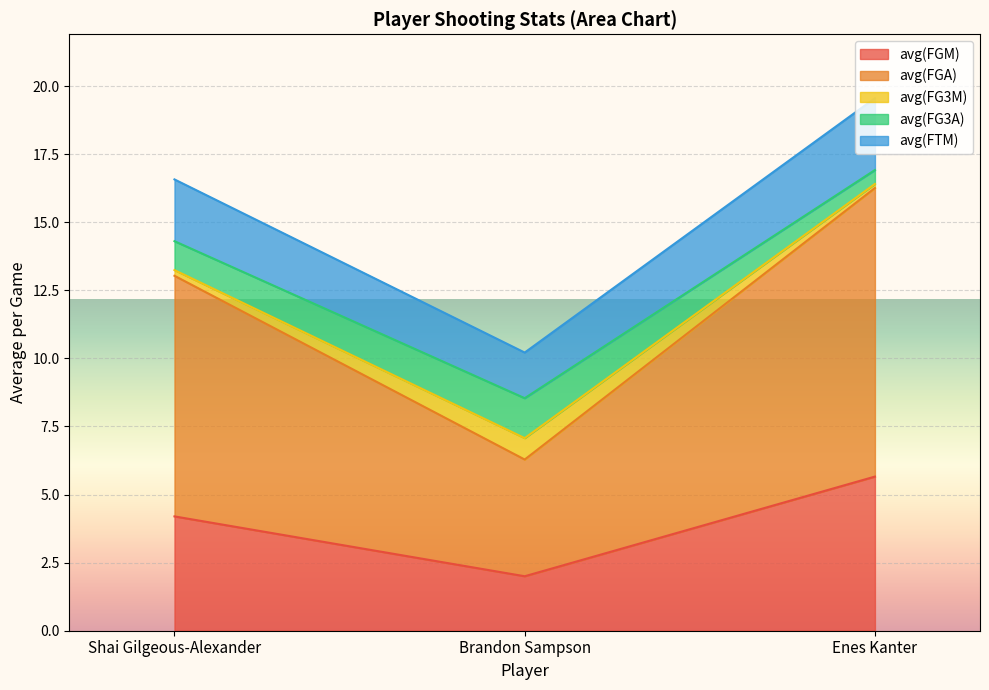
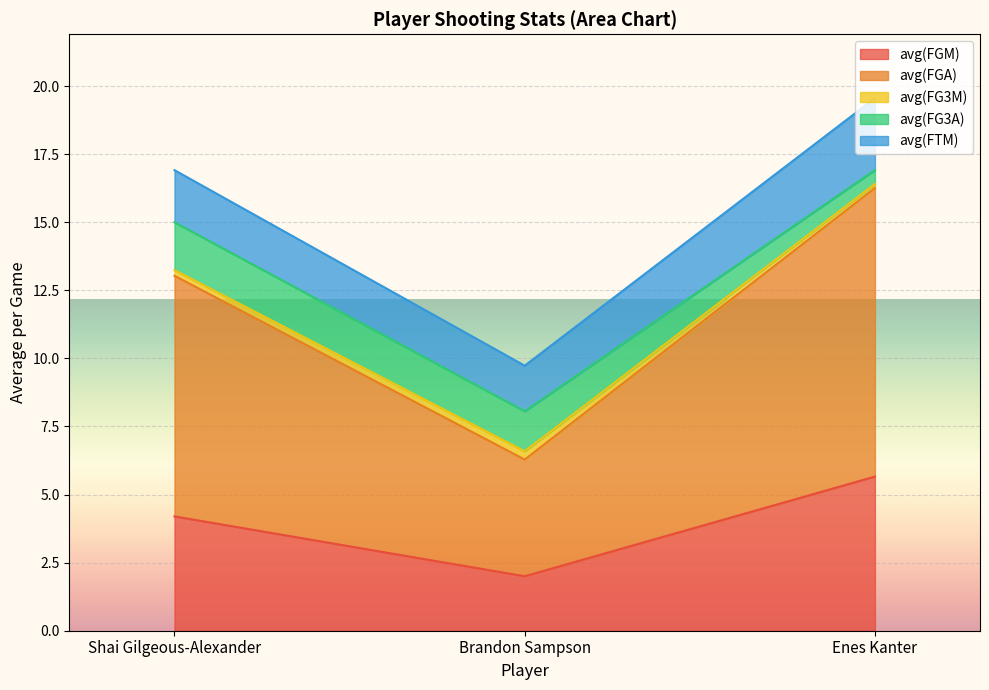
  {
    "avg(FG3M)": {
      "Shai Gilgeous-Alexander": 0.2,
-     "Brandon Sampson": 0.8,
+     "Brandon Sampson": 0.3,
      "Enes Kanter": 0.1
    },
    "avg(FG3A)": {
-     "Shai Gilgeous-Alexander": 1.1,
+     "Shai Gilgeous-Alexander": 1.8,
      "Brandon Sampson": 1.5,
      "Enes Kanter": 0.5
    },
    "avg(FTM)": {
-     "Shai Gilgeous-Alexander": 2.3,
+     "Shai Gilgeous-Alexander": 1.9,
      "Brandon Sampson": 1.7
    }
  }
